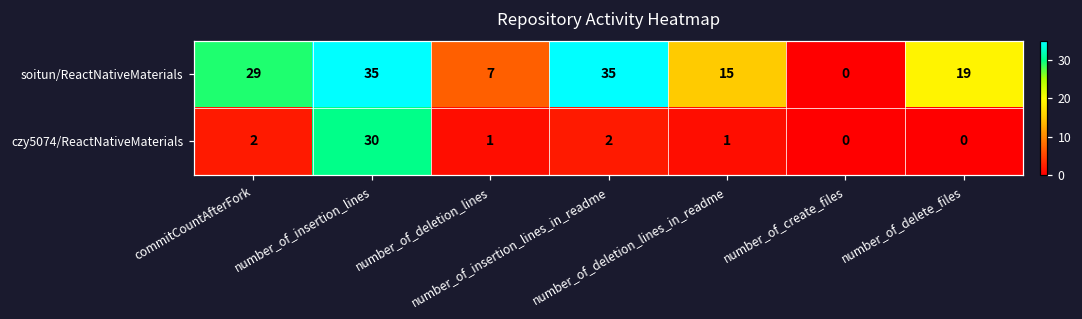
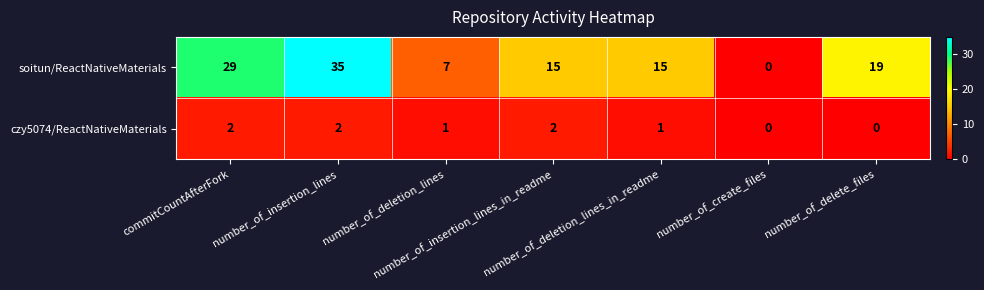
  {
    "soitun/ReactNativeMaterials": {
      "commitCountAfterFork": 29,
      "number_of_insertion_lines": 35,
      "number_of_deletion_lines": 7,
-     "number_of_insertion_lines_in_readme": 35,
+     "number_of_insertion_lines_in_readme": 15,
      "number_of_deletion_lines_in_readme": 15,
      "number_of_create_files": 0,
      "number_of_delete_files": 19
    },
    "czy5074/ReactNativeMaterials": {
      "commitCountAfterFork": 2,
-     "number_of_insertion_lines": 30,
+     "number_of_insertion_lines": 2,
      "number_of_deletion_lines": 1,
      "number_of_insertion_lines_in_readme": 2,
      "number_of_deletion_lines_in_readme": 1,
      "number_of_create_files": 0,
      "number_of_delete_files": 0
    }
  }
